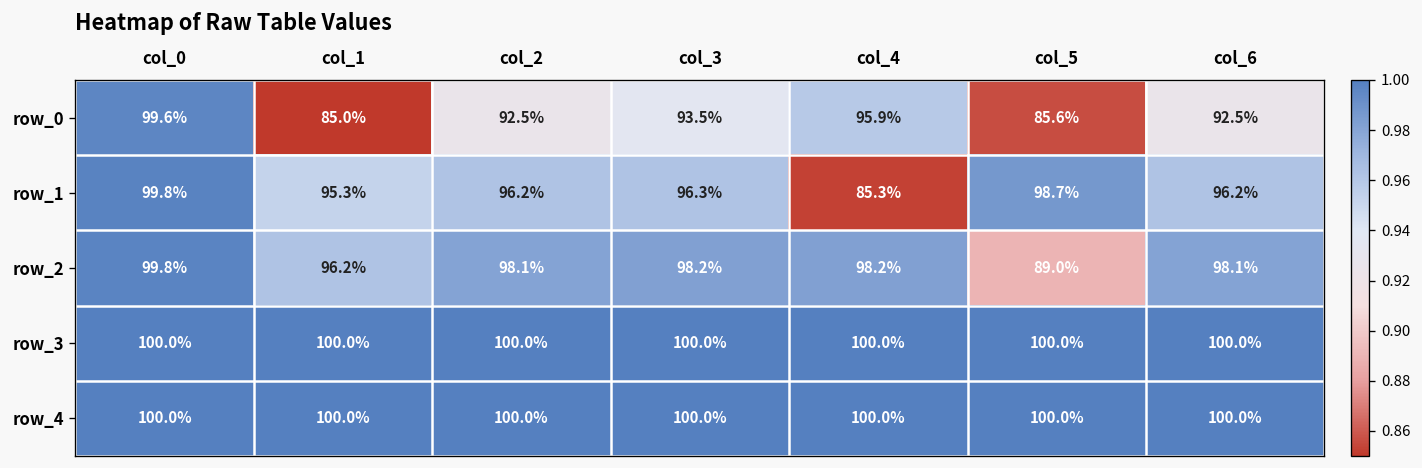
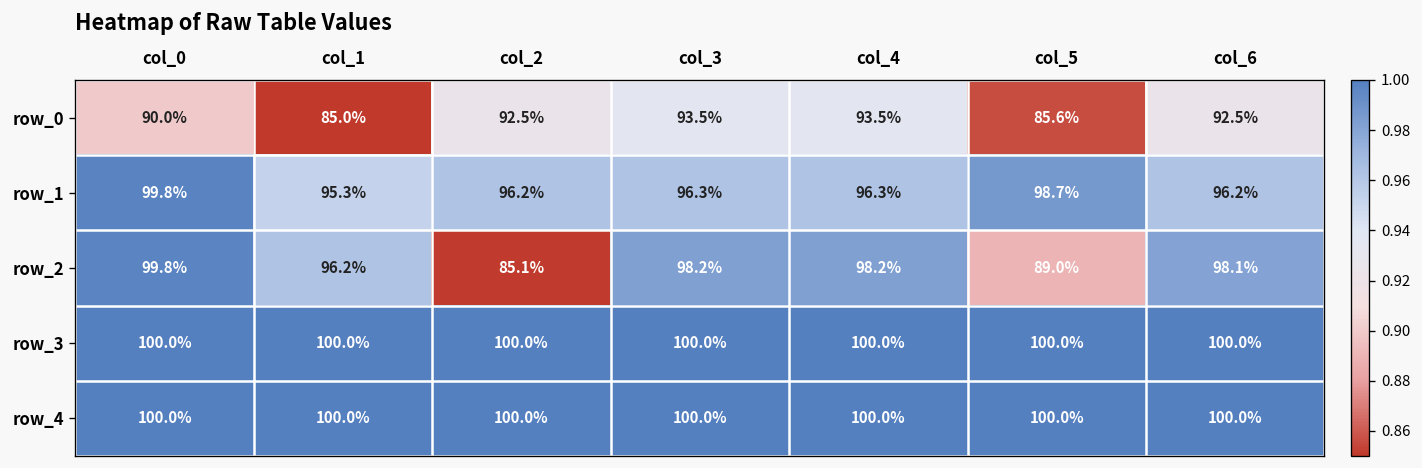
  {
    "row_0": {
-     "col_0": "99.6%",
+     "col_0": "90.0%",
      "col_1": "85.0%",
      "col_2": "92.5%",
      "col_3": "93.5%",
-     "col_4": "95.9%",
+     "col_4": "93.5%",
      "col_5": "85.6%",
      "col_6": "92.5%"
    },
    "row_1": {
      "col_0": "99.8%",
      "col_1": "95.3%",
      "col_2": "96.2%",
      "col_3": "96.3%",
-     "col_4": "85.3%",
+     "col_4": "96.3%",
      "col_5": "98.7%",
      "col_6": "96.2%"
    },
    "row_2": {
      "col_0": "99.8%",
      "col_1": "96.2%",
-     "col_2": "98.1%",
+     "col_2": "85.1%",
      "col_3": "98.2%",
      "col_4": "98.2%",
      "col_5": "89.0%",
      "col_6": "98.1%"
    },
    "row_3": {
      "col_0": "100.0%",
      "col_1": "100.0%",
      "col_2": "100.0%",
      "col_3": "100.0%",
      "col_4": "100.0%",
      "col_5": "100.0%",
      "col_6": "100.0%"
    },
    "row_4": {
      "col_0": "100.0%",
      "col_1": "100.0%",
      "col_2": "100.0%",
      "col_3": "100.0%",
      "col_4": "100.0%",
      "col_5": "100.0%",
      "col_6": "100.0%"
    }
  }
